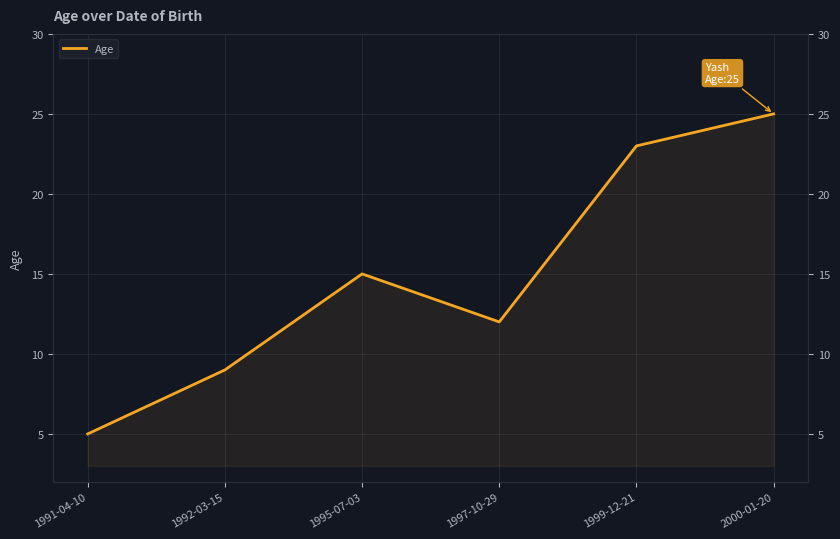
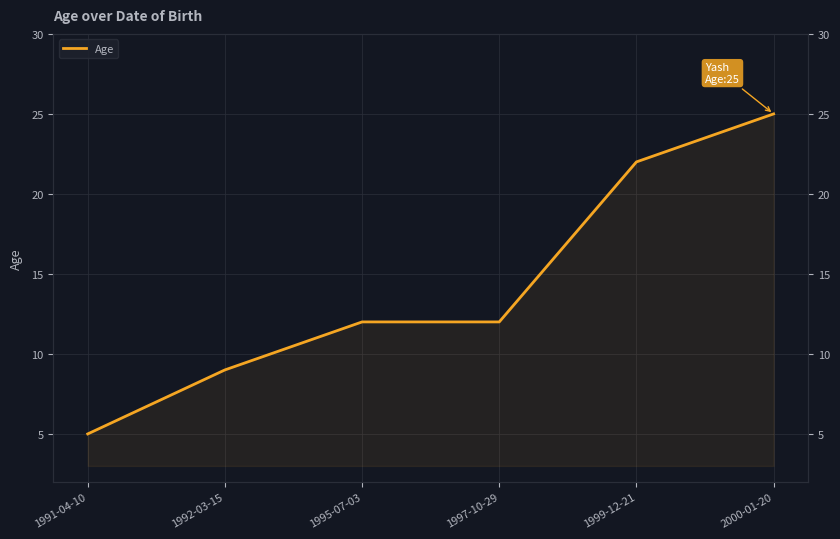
  {
    "1991-04-10": 5,
    "1992-03-15": 9,
-   "1995-07-03": 15,
+   "1995-07-03": 12,
    "1997-10-29": 12,
-   "1999-12-21": 23
+   "1999-12-21": 22
  }
